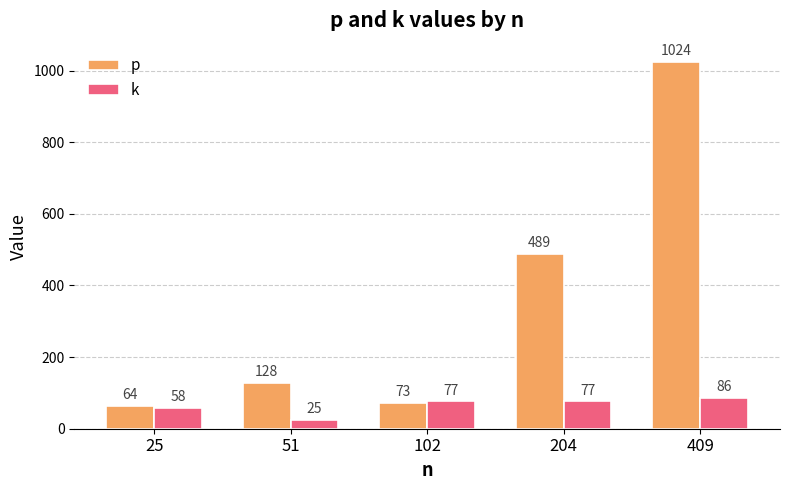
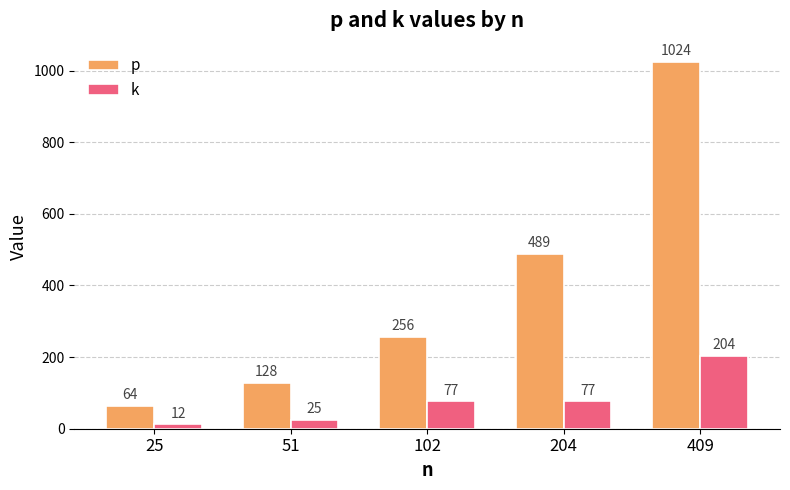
  {
    "p": {
      "25": 64,
      "51": 128,
-     "102": 73,
+     "102": 256,
      "204": 489,
      "409": 1024
    },
    "k": {
-     "25": 58,
+     "25": 12,
      "51": 25,
      "102": 77,
      "204": 77,
-     "409": 86
+     "409": 204
    }
  }
